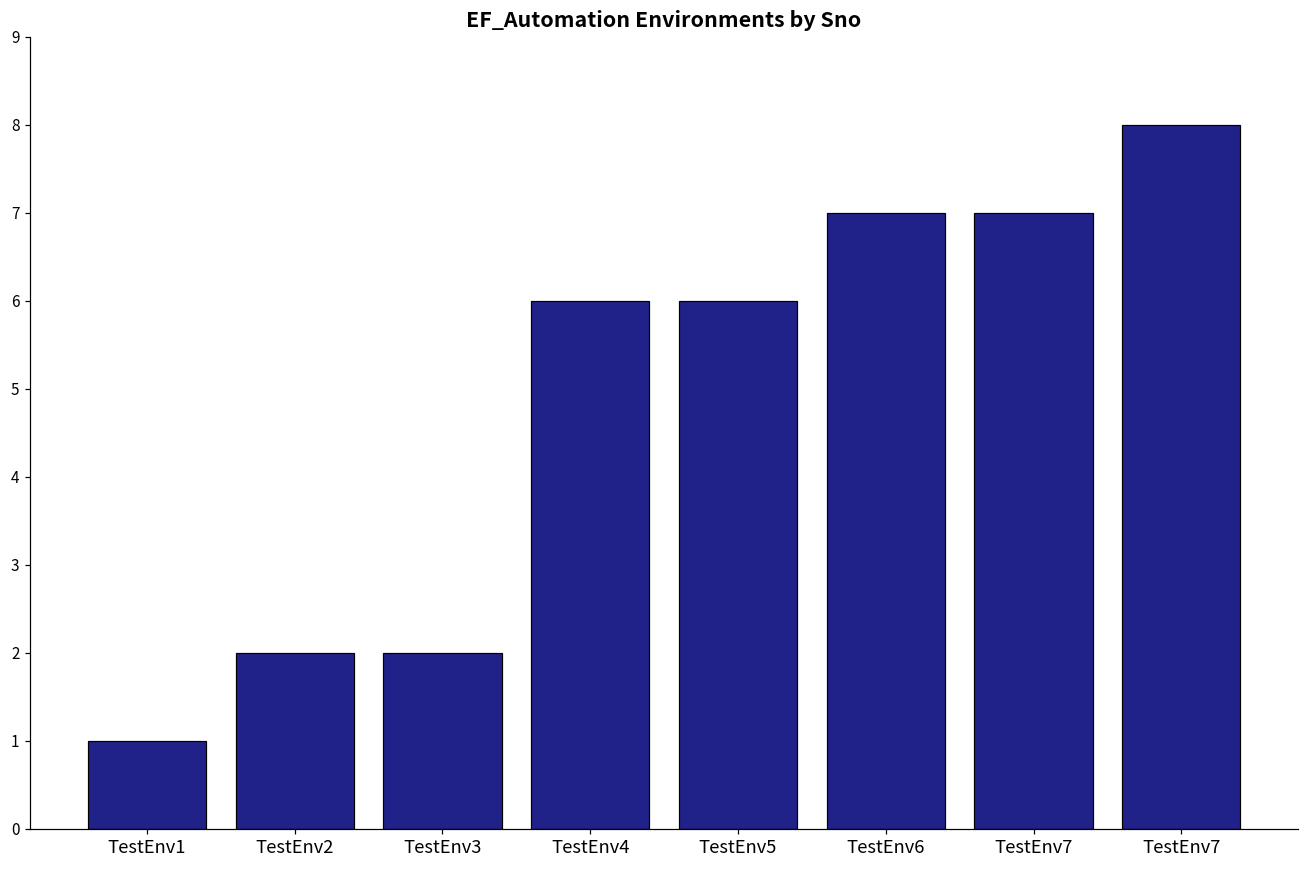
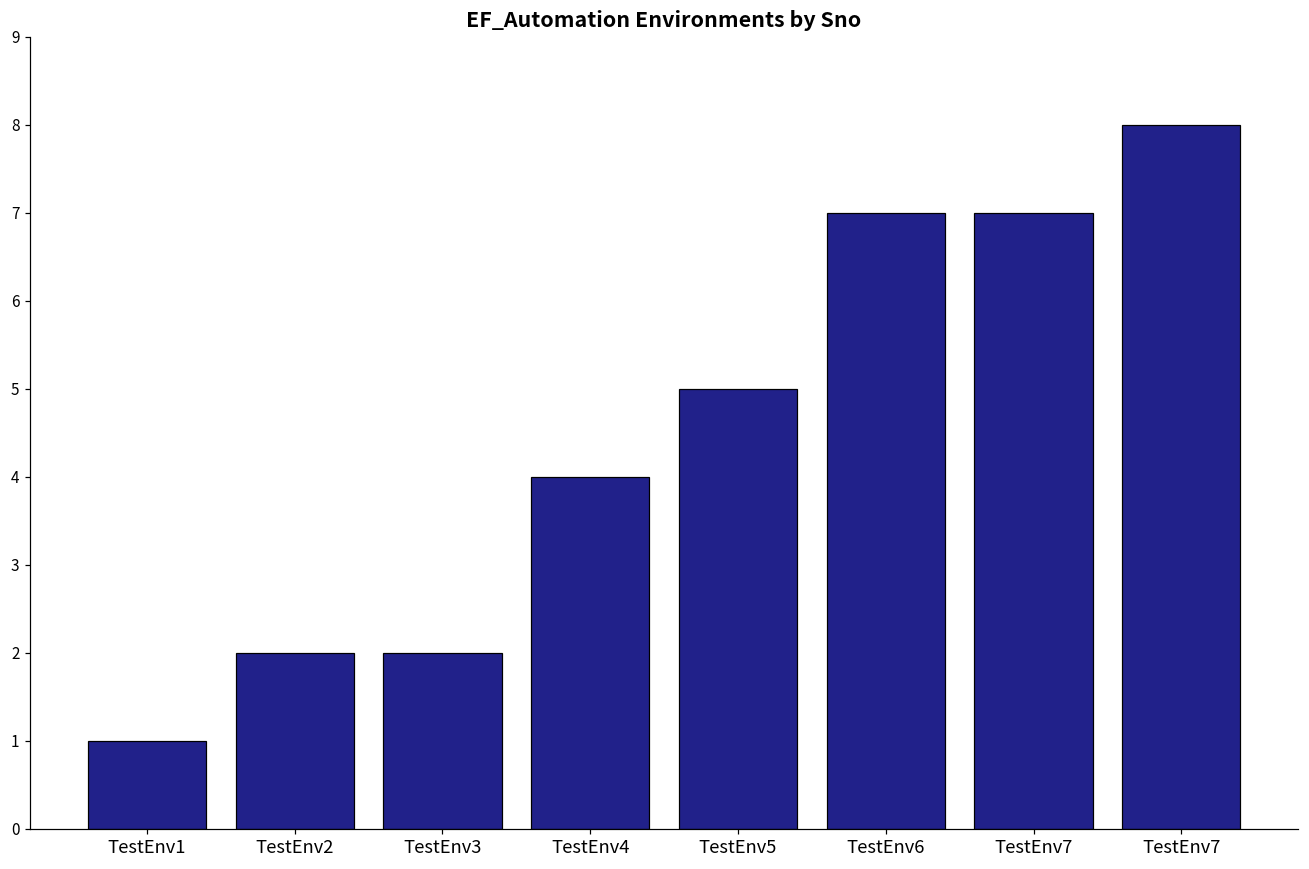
  {
    "TestEnv1": 1,
    "TestEnv2": 2,
    "TestEnv3": 2,
-   "TestEnv4": 6,
-   "TestEnv5": 6,
+   "TestEnv4": 4,
+   "TestEnv5": 5,
    "TestEnv6": 7
  }
